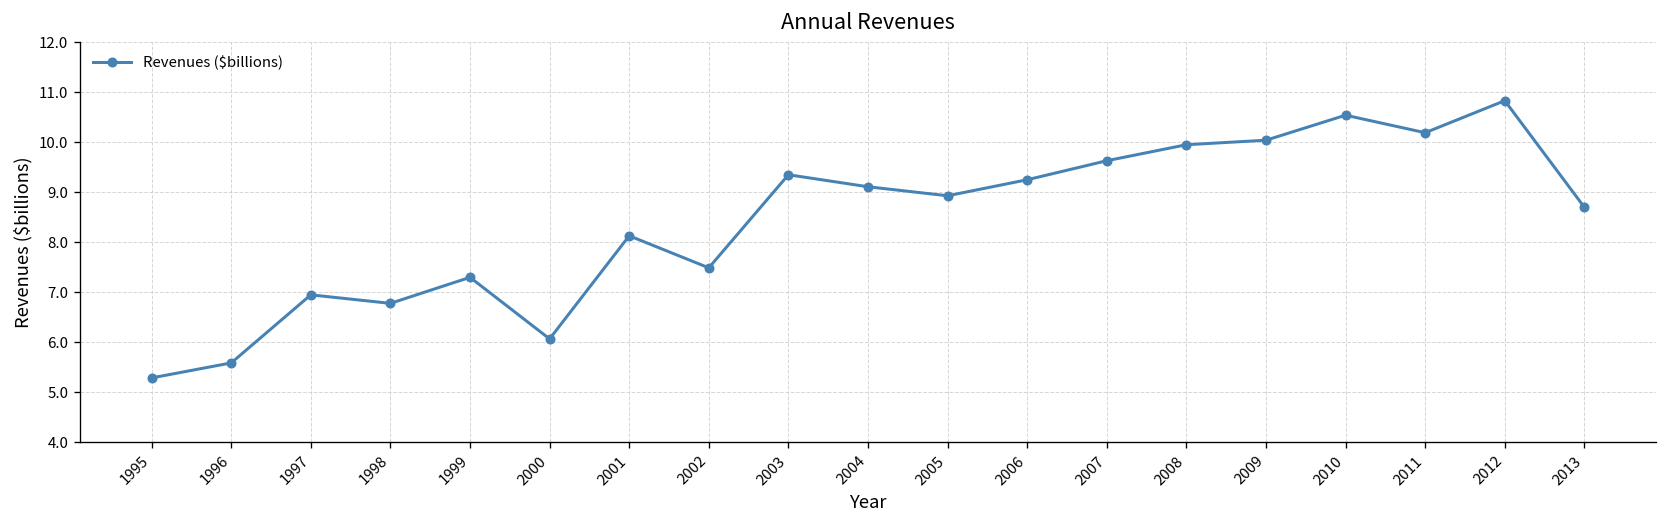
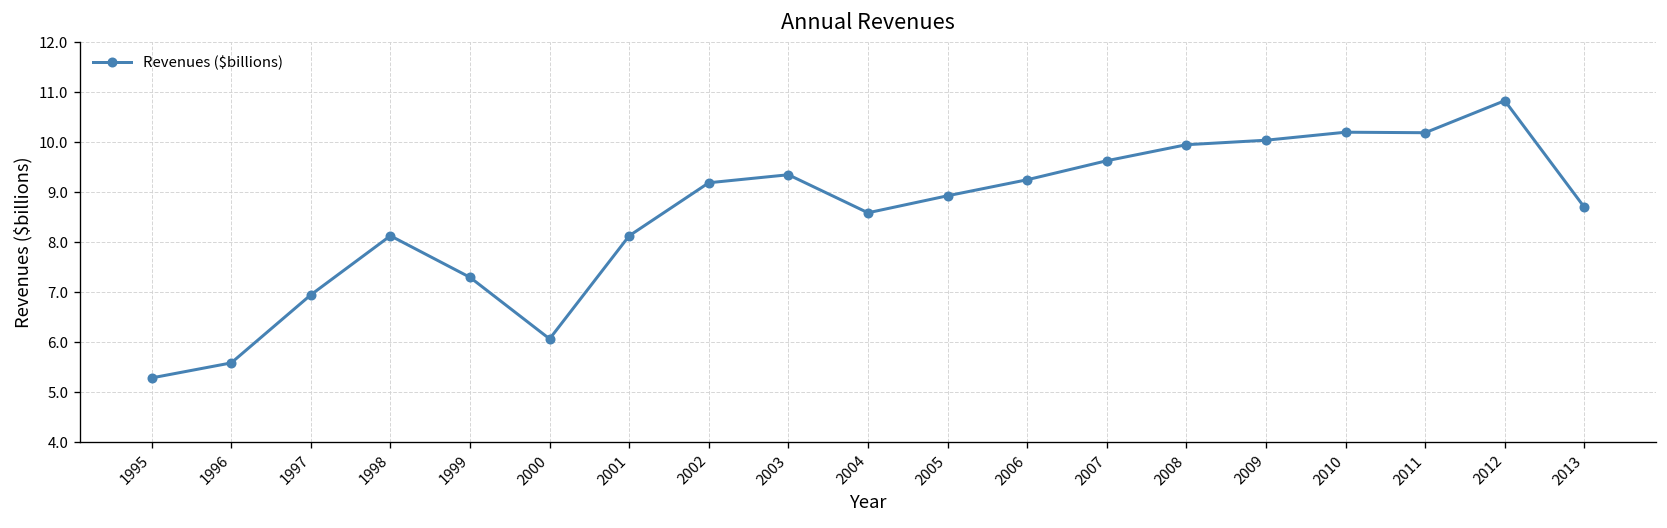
  {
    "1995": 5.3,
    "1996": 5.6,
    "1997": 7.0,
-   "1998": 6.8,
+   "1998": 8.1,
    "1999": 7.3,
    "2000": 6.1,
    "2001": 8.1,
-   "2002": 7.5,
+   "2002": 9.2,
    "2003": 9.4,
-   "2004": 9.1,
+   "2004": 8.6,
    "2005": 8.9,
    "2006": 9.3,
    "2007": 9.6,
    "2008": 10.0,
    "2009": 10.0,
-   "2010": 10.5,
+   "2010": 10.2,
    "2011": 10.2,
    "2012": 10.8,
    "2013": 8.7
  }
